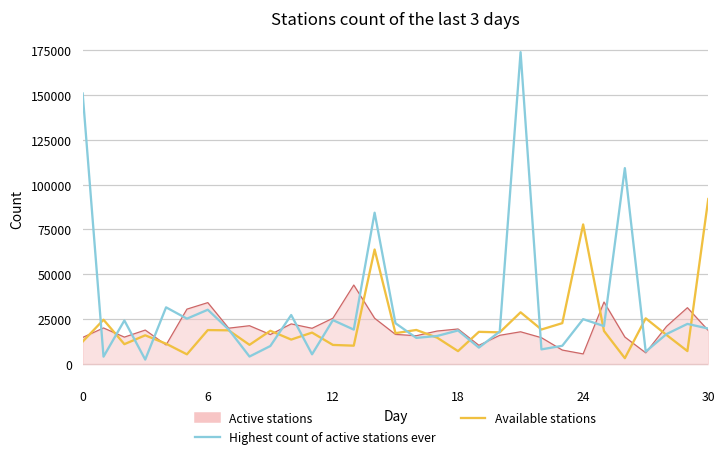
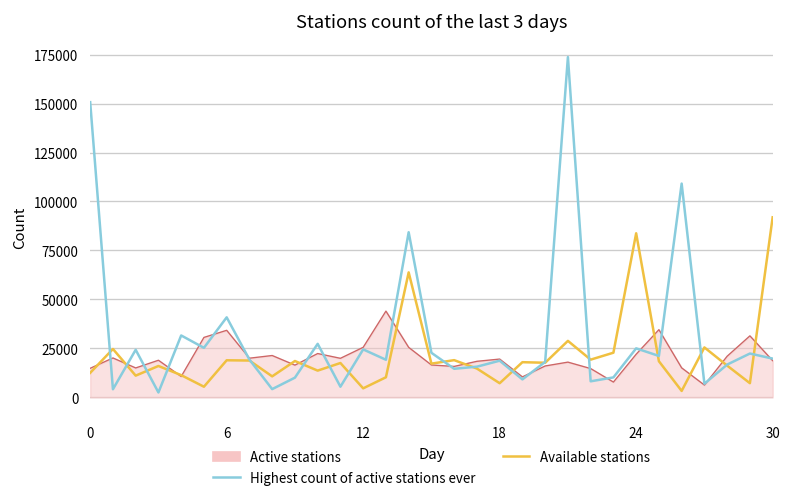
  {
    "Active stations": {
      "0": 15000,
      "6": 34000,
-     "24": 6000
+     "24": 22000
    },
    "Available stations": {
      "0": 12000,
      "6": 19000,
-     "12": 11000,
+     "12": 5000,
      "18": 7000,
-     "24": 78000,
+     "24": 84000,
      "30": 92000
    },
    "Highest count of active stations ever": {
      "0": 151000,
-     "6": 30000,
+     "6": 41000,
      "24": 25000
    }
  }
